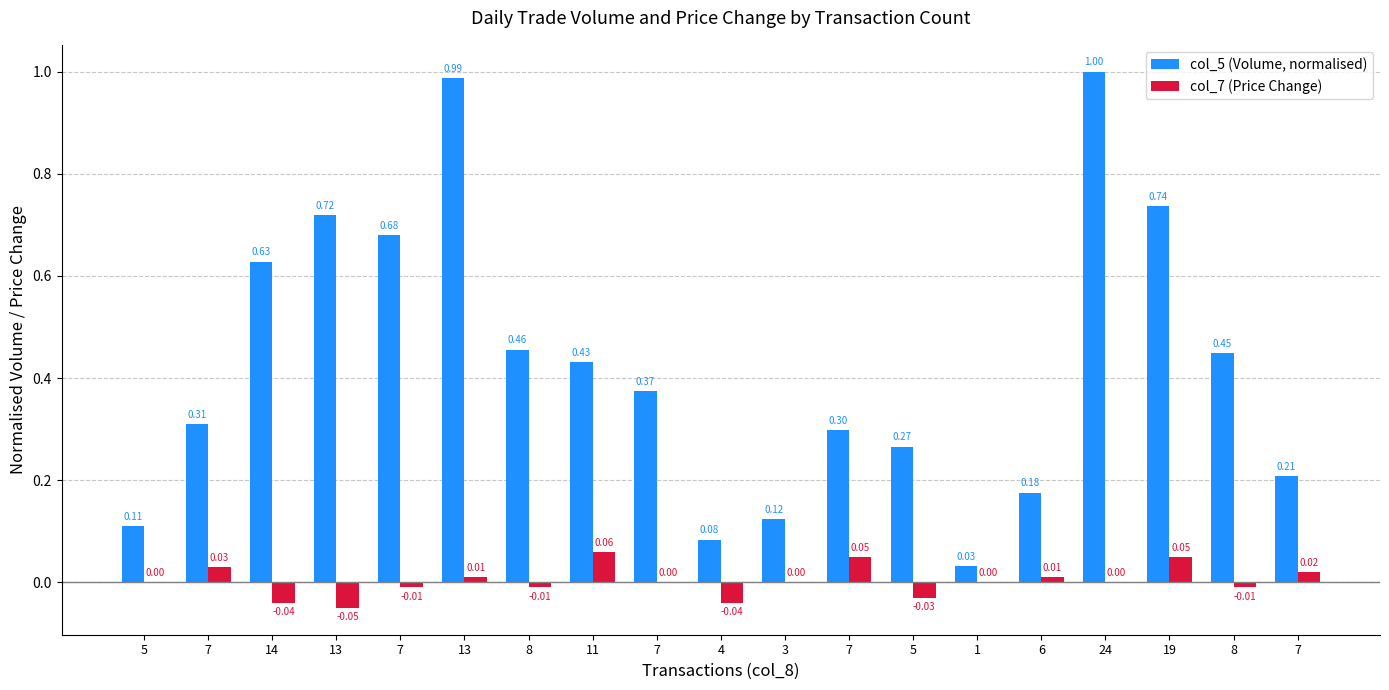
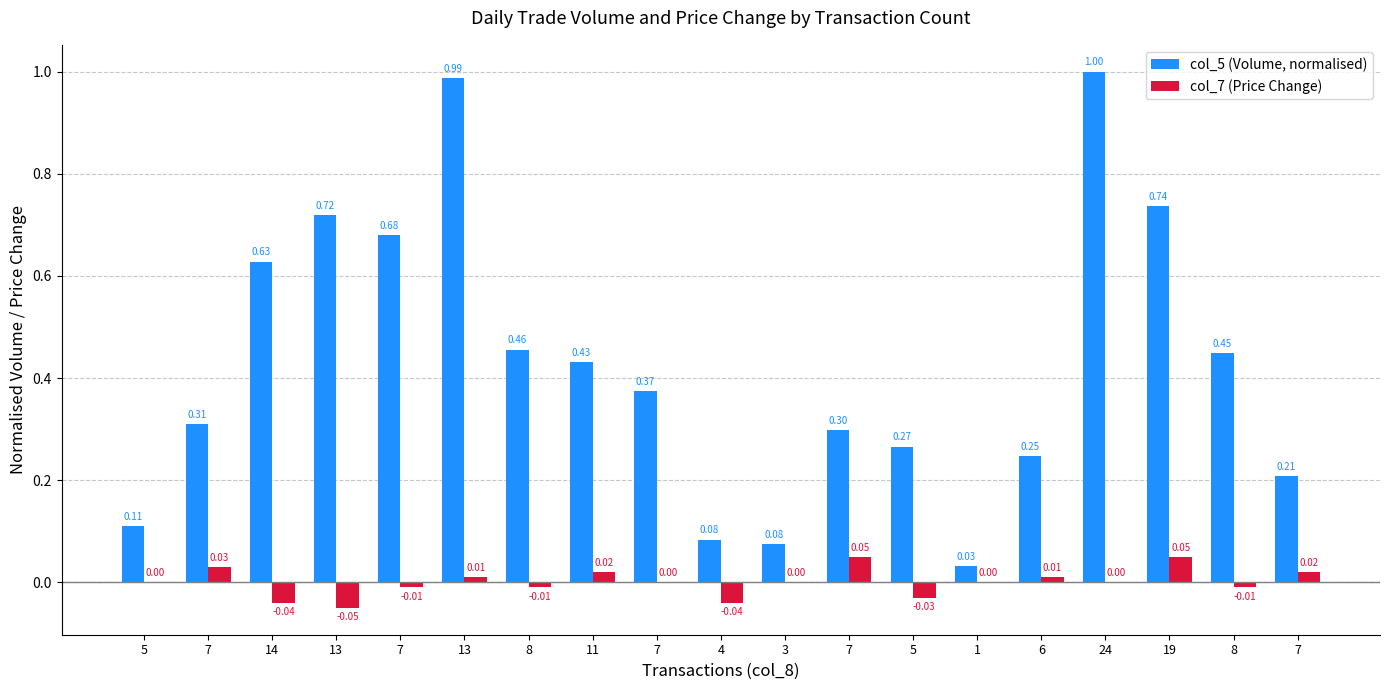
  {
    "col_5 (Volume, normalised)": {
      "14": 0.63,
      "11": 0.43,
      "4": 0.08,
-     "3": 0.12,
+     "3": 0.08,
      "1": 0.03,
-     "6": 0.18,
+     "6": 0.25,
      "24": 1.00,
      "19": 0.74
    },
    "col_7 (Price Change)": {
      "14": -0.04,
-     "11": 0.06,
+     "11": 0.02,
      "4": -0.04,
      "3": 0.00,
      "1": 0.00,
      "6": 0.01,
      "24": 0.00,
      "19": 0.05
    }
  }
